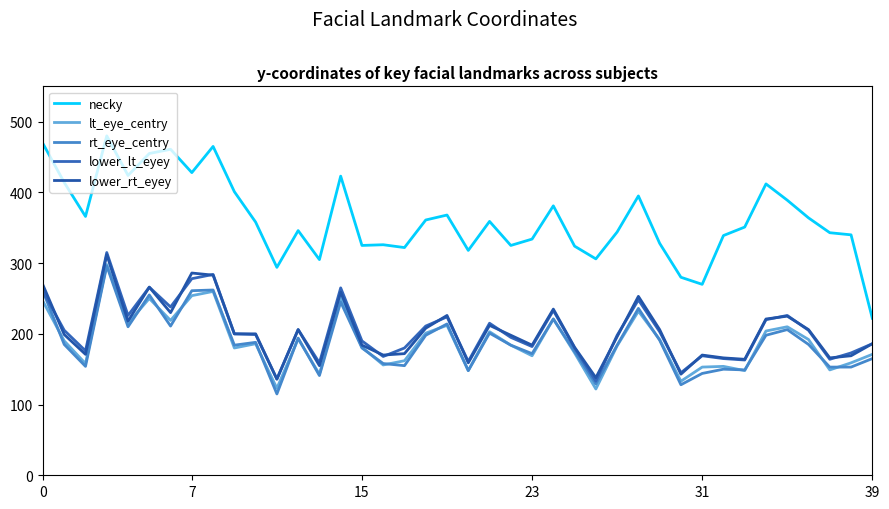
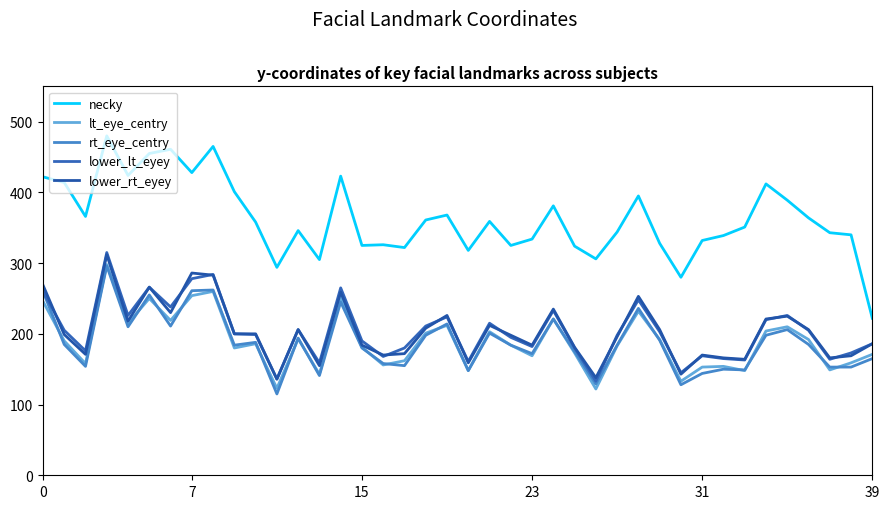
  {
    "necky": {
-     "0": 470,
+     "0": 420,
      "7": 430,
      "15": 330,
      "23": 330,
-     "31": 270,
+     "31": 330,
      "39": 220
    }
  }
